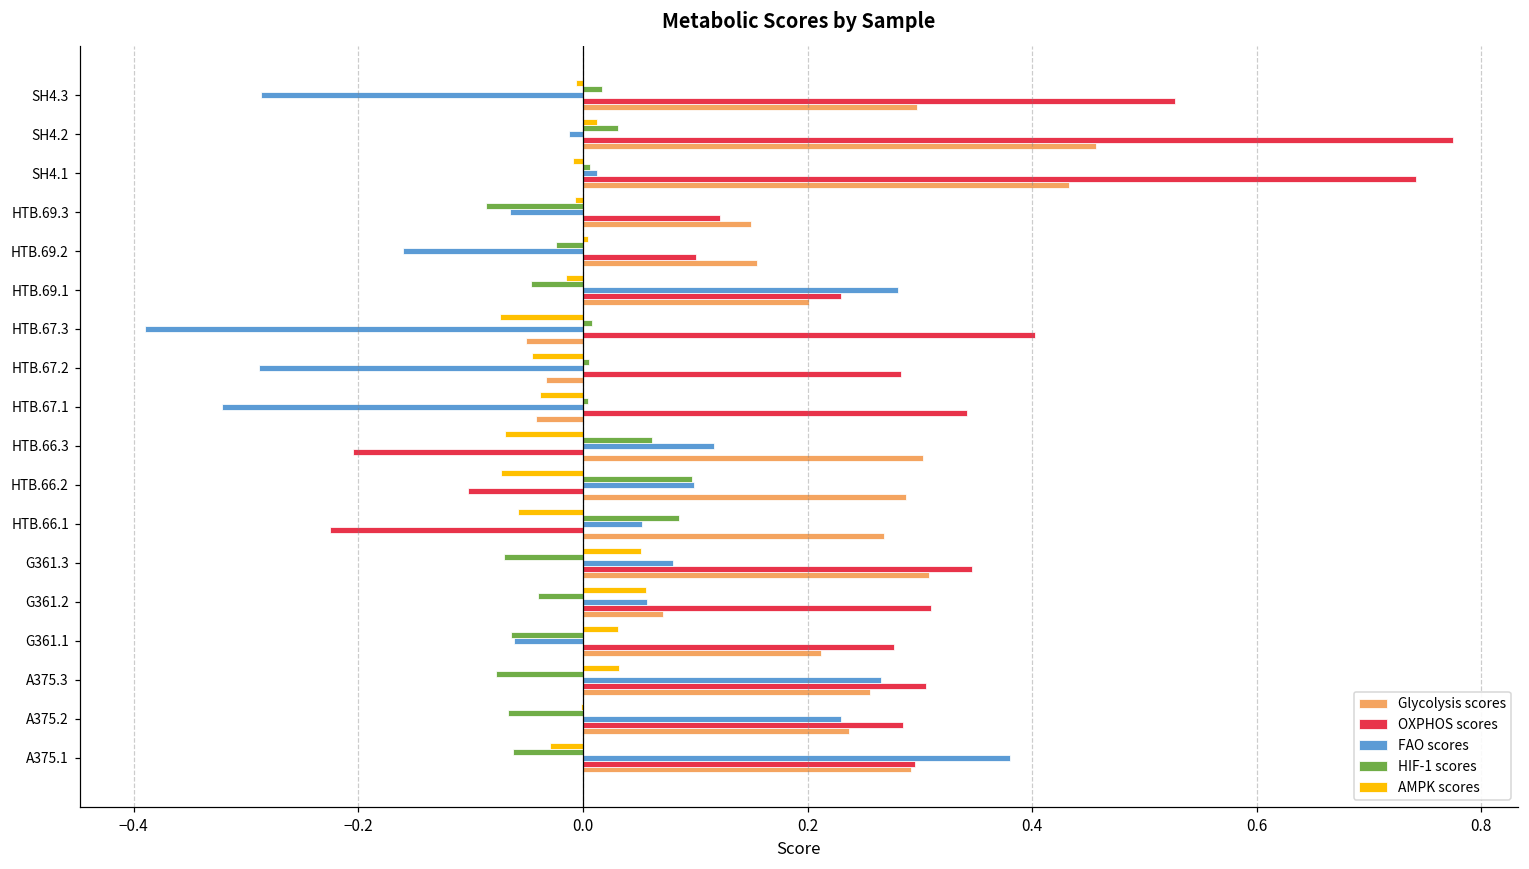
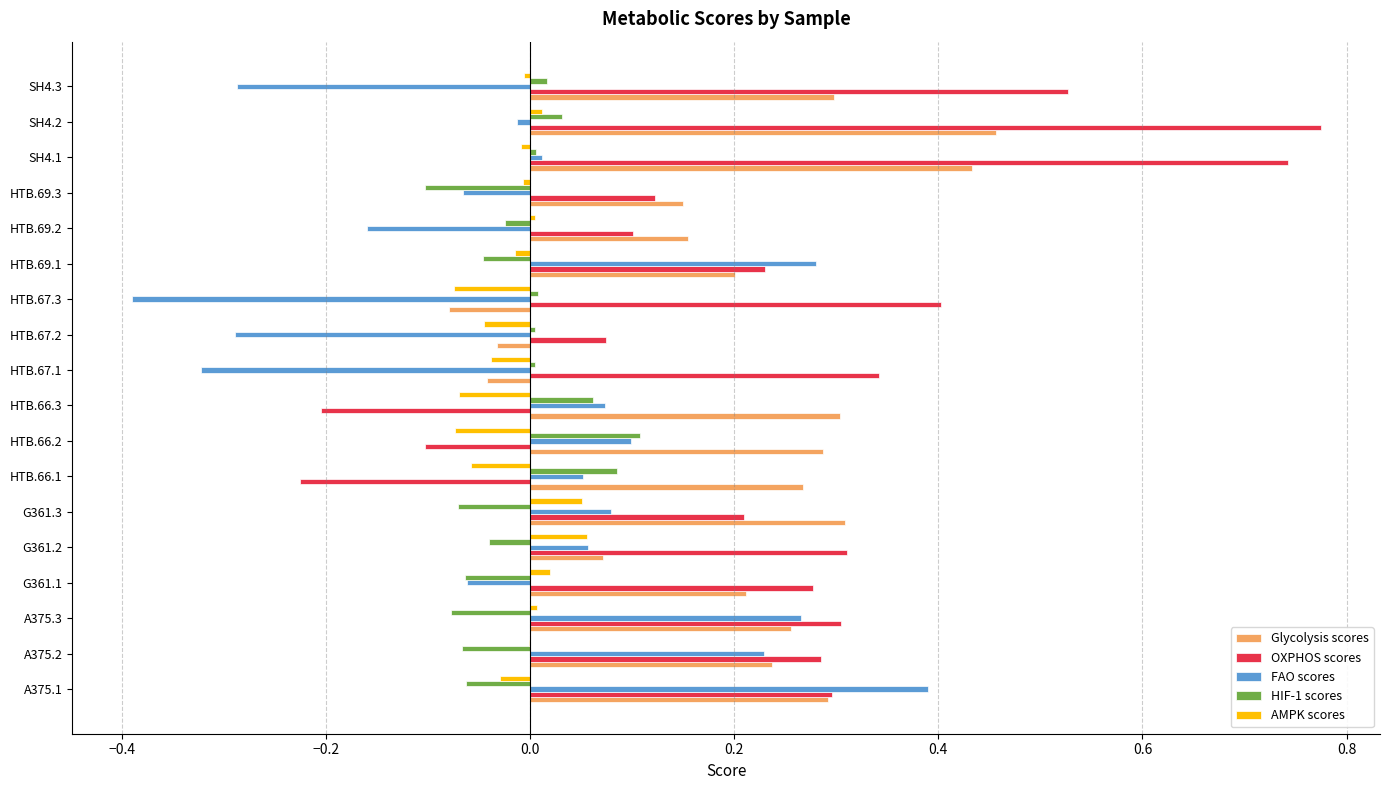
  {
    "Glycolysis scores": {
      "SH4.3": 0.298,
      "SH4.2": 0.457,
      "SH4.1": 0.433,
      "HTB.69.3": 0.150,
      "HTB.69.2": 0.155,
      "HTB.69.1": 0.201,
-     "HTB.67.3": -0.051,
+     "HTB.67.3": -0.079,
      "HTB.67.2": -0.033,
      "HTB.67.1": -0.042,
      "HTB.66.3": 0.303,
      "HTB.66.2": 0.287,
      "HTB.66.1": 0.268,
      "G361.3": 0.308,
      "G361.2": 0.071,
      "G361.1": 0.212,
      "A375.3": 0.256,
      "A375.2": 0.237,
      "A375.1": 0.292
    },
    "OXPHOS scores": {
      "SH4.3": 0.527,
      "SH4.2": 0.774,
      "SH4.1": 0.742,
      "HTB.69.3": 0.122,
      "HTB.69.2": 0.101,
      "HTB.69.1": 0.230,
      "HTB.67.3": 0.403,
-     "HTB.67.2": 0.283,
+     "HTB.67.2": 0.075,
      "HTB.67.1": 0.342,
      "HTB.66.3": -0.205,
      "HTB.66.2": -0.102,
      "HTB.66.1": -0.226,
-     "G361.3": 0.346,
+     "G361.3": 0.210,
      "G361.2": 0.310,
      "G361.1": 0.277,
      "A375.3": 0.305,
      "A375.2": 0.285,
      "A375.1": 0.296
    },
    "FAO scores": {
      "SH4.3": -0.287,
      "SH4.2": -0.012,
      "SH4.1": 0.012,
      "HTB.69.3": -0.065,
      "HTB.69.2": -0.160,
      "HTB.69.1": 0.280,
      "HTB.67.3": -0.390,
      "HTB.67.2": -0.289,
      "HTB.67.1": -0.322,
-     "HTB.66.3": 0.116,
+     "HTB.66.3": 0.074,
      "HTB.66.2": 0.099,
      "HTB.66.1": 0.052,
      "G361.3": 0.080,
      "G361.2": 0.057,
      "G361.1": -0.061,
      "A375.3": 0.265,
      "A375.2": 0.229,
-     "A375.1": 0.380
+     "A375.1": 0.390
    },
    "HIF-1 scores": {
      "SH4.3": 0.017,
      "SH4.2": 0.031,
      "SH4.1": 0.006,
-     "HTB.69.3": -0.087,
+     "HTB.69.3": -0.103,
      "HTB.69.2": -0.024,
      "HTB.69.1": -0.046,
      "HTB.67.3": 0.008,
      "HTB.67.2": 0.005,
      "HTB.67.1": 0.005,
      "HTB.66.3": 0.062,
-     "HTB.66.2": 0.097,
+     "HTB.66.2": 0.108,
      "HTB.66.1": 0.085,
      "G361.3": -0.070,
      "G361.2": -0.040,
      "G361.1": -0.064,
      "A375.3": -0.077,
      "A375.2": -0.067,
      "A375.1": -0.063
    },
    "AMPK scores": {
      "SH4.3": -0.006,
      "SH4.2": 0.012,
      "SH4.1": -0.009,
      "HTB.69.3": -0.007,
      "HTB.69.2": 0.005,
      "HTB.69.1": -0.015,
      "HTB.67.3": -0.074,
      "HTB.67.2": -0.045,
      "HTB.67.1": -0.038,
      "HTB.66.3": -0.069,
      "HTB.66.2": -0.073,
      "HTB.66.1": -0.058,
      "G361.3": 0.051,
      "G361.2": 0.056,
-     "G361.1": 0.031,
-     "A375.3": 0.032,
+     "G361.1": 0.020,
+     "A375.3": 0.007,
      "A375.1": -0.029
    }
  }
